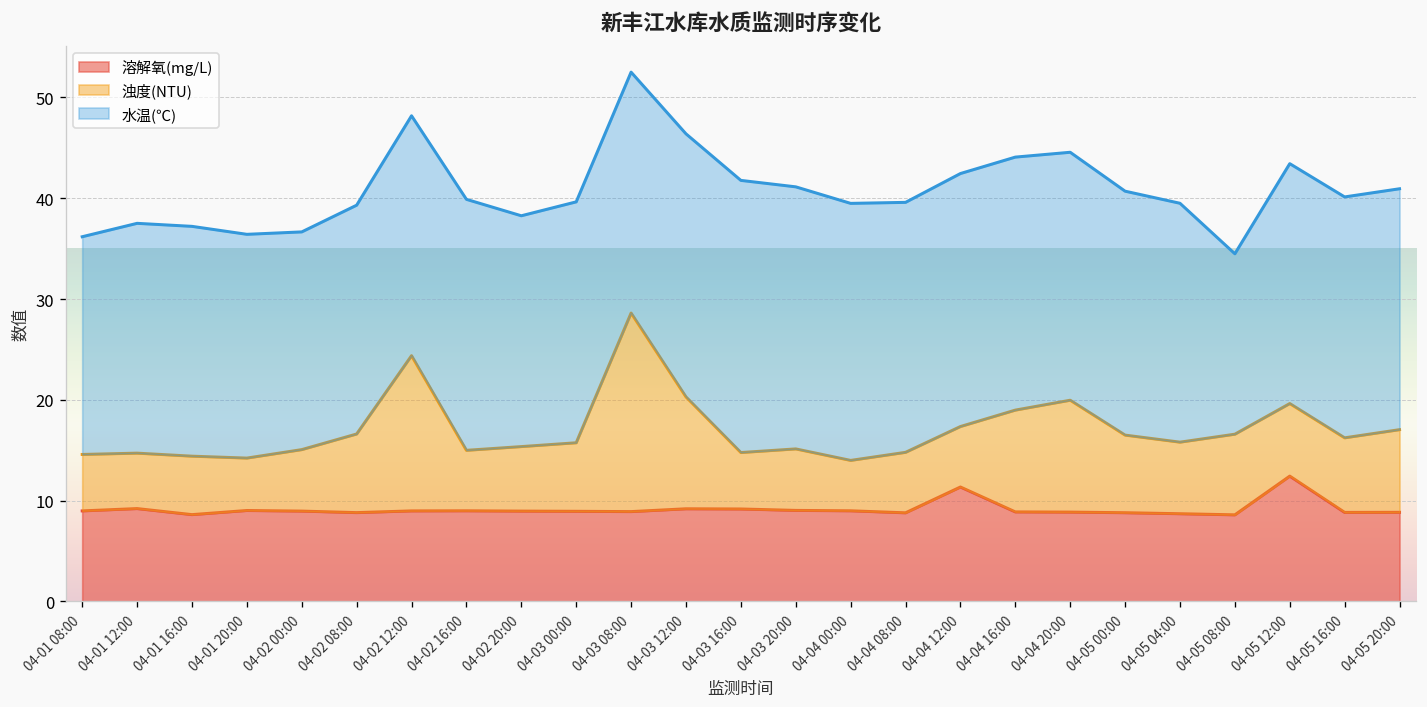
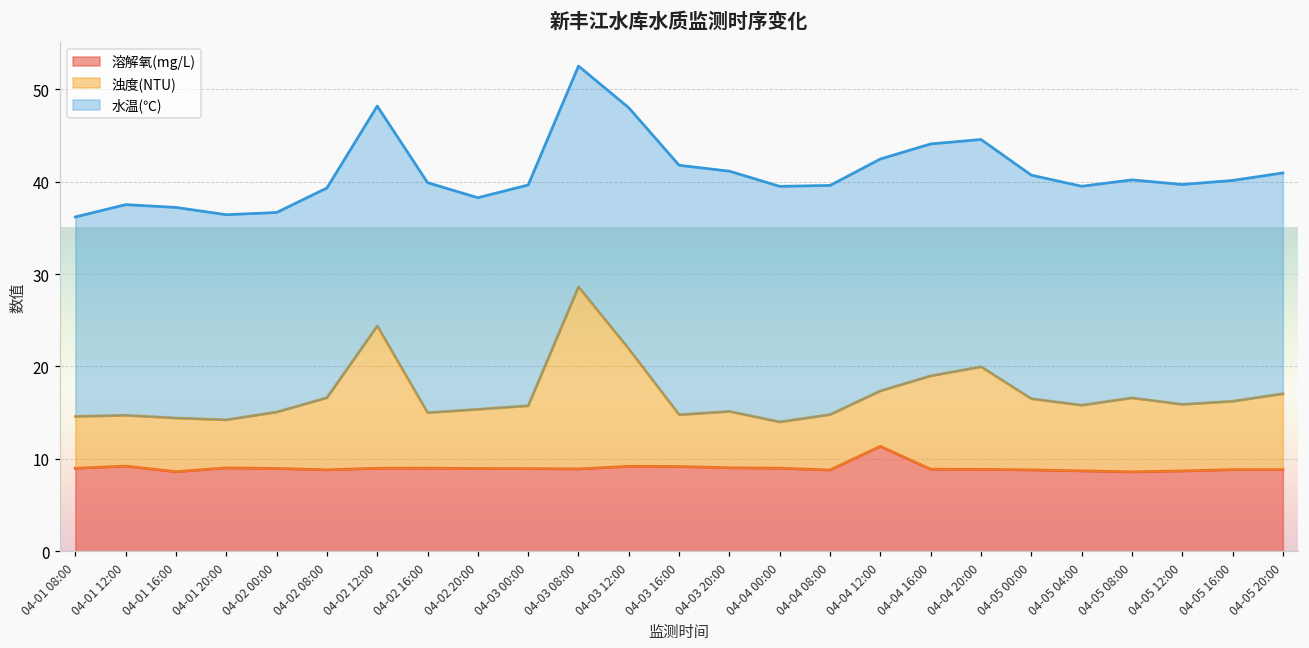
  {
    "溶解氧(mg/L)": {
      "04-01 08:00": 9,
      "04-01 12:00": 9,
      "04-01 16:00": 9,
      "04-01 20:00": 9,
      "04-02 00:00": 9,
      "04-02 08:00": 9,
      "04-02 12:00": 9,
      "04-02 16:00": 9,
      "04-02 20:00": 9,
      "04-03 00:00": 9,
      "04-03 08:00": 9,
      "04-03 12:00": 9,
      "04-03 16:00": 9,
      "04-03 20:00": 9,
      "04-04 00:00": 9,
      "04-04 08:00": 9,
      "04-04 12:00": 11,
      "04-04 16:00": 9,
      "04-04 20:00": 9,
      "04-05 00:00": 9,
      "04-05 04:00": 9,
      "04-05 08:00": 9,
-     "04-05 12:00": 12,
+     "04-05 12:00": 9,
      "04-05 16:00": 9,
      "04-05 20:00": 9
    },
    "浊度(NTU)": {
      "04-01 08:00": 6,
      "04-01 12:00": 6,
      "04-01 16:00": 6,
      "04-01 20:00": 5,
      "04-02 00:00": 6,
      "04-02 08:00": 8,
      "04-02 12:00": 15,
      "04-02 16:00": 6,
      "04-02 20:00": 6,
      "04-03 00:00": 7,
      "04-03 08:00": 20,
-     "04-03 12:00": 11,
+     "04-03 12:00": 13,
      "04-03 16:00": 6,
      "04-03 20:00": 6,
      "04-04 00:00": 5,
      "04-04 08:00": 6,
      "04-04 12:00": 6,
      "04-04 16:00": 10,
      "04-04 20:00": 11,
      "04-05 00:00": 8,
      "04-05 04:00": 7,
      "04-05 08:00": 8,
      "04-05 12:00": 7,
      "04-05 16:00": 7,
      "04-05 20:00": 8
    },
    "水温(℃)": {
      "04-01 08:00": 22,
      "04-01 12:00": 23,
      "04-01 16:00": 23,
      "04-01 20:00": 22,
      "04-02 00:00": 22,
      "04-02 08:00": 23,
      "04-02 12:00": 24,
      "04-02 16:00": 25,
      "04-02 20:00": 23,
      "04-03 00:00": 24,
      "04-03 08:00": 24,
      "04-03 12:00": 26,
      "04-03 16:00": 27,
      "04-03 20:00": 26,
      "04-04 00:00": 26,
      "04-04 08:00": 25,
      "04-04 12:00": 25,
      "04-04 16:00": 25,
      "04-04 20:00": 25,
      "04-05 00:00": 24,
      "04-05 04:00": 24,
-     "04-05 08:00": 18,
+     "04-05 08:00": 24,
      "04-05 12:00": 24,
      "04-05 16:00": 24,
      "04-05 20:00": 24
    }
  }
